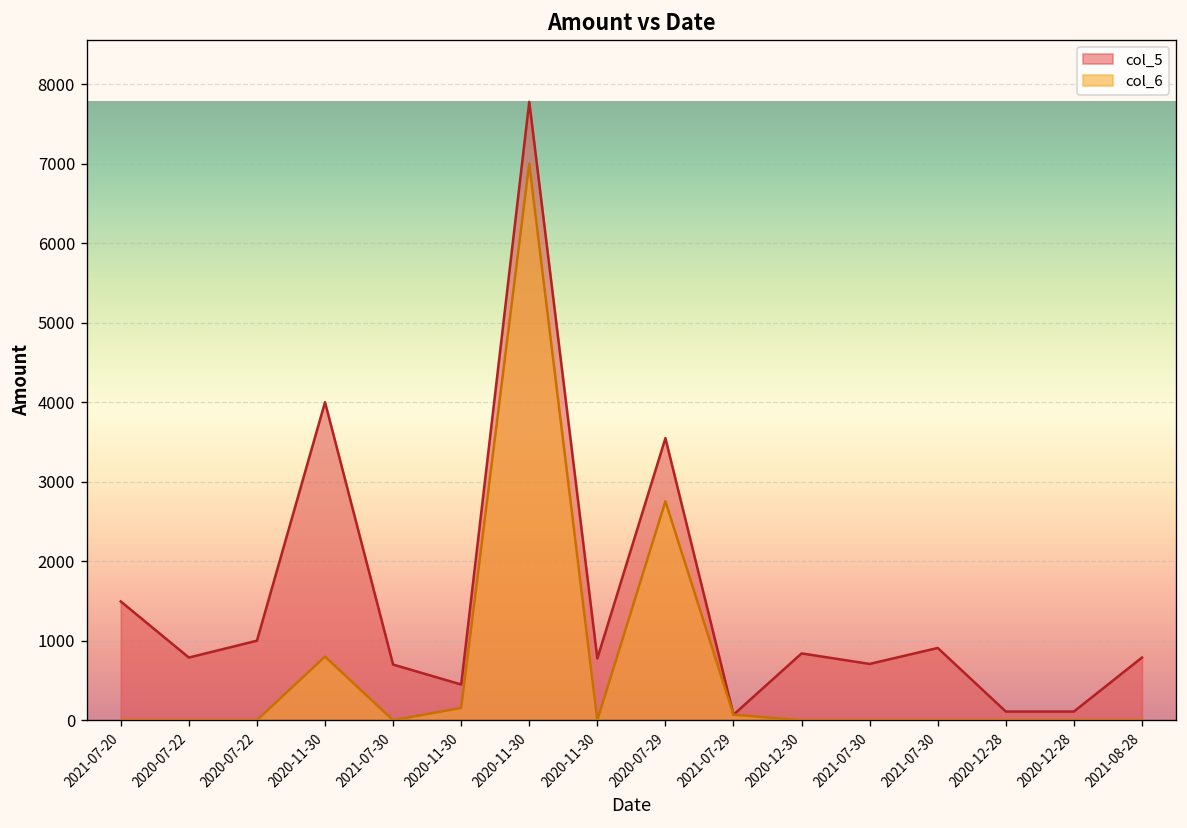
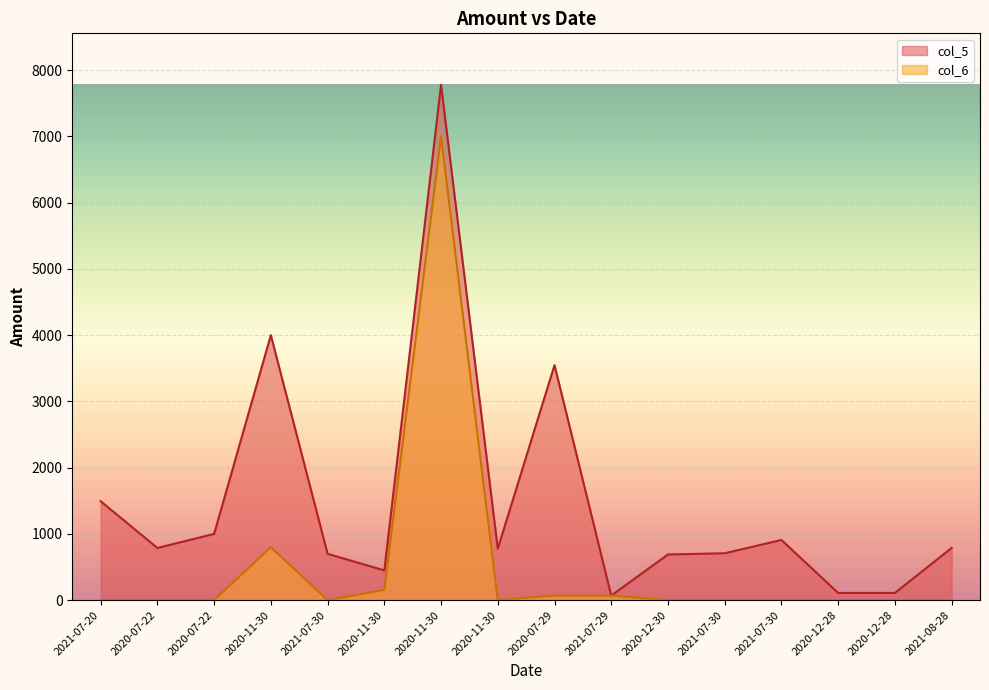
  {
    "col_5": {
      "2021-07-20": 1500,
      "2020-07-29": 3500,
-     "2020-12-30": 800,
+     "2020-12-30": 700,
      "2021-08-28": 800
    },
    "col_6": {
      "2021-07-20": 0,
-     "2020-07-29": 2800,
+     "2020-07-29": 100,
      "2020-12-30": 0,
      "2021-08-28": 0
    }
  }
